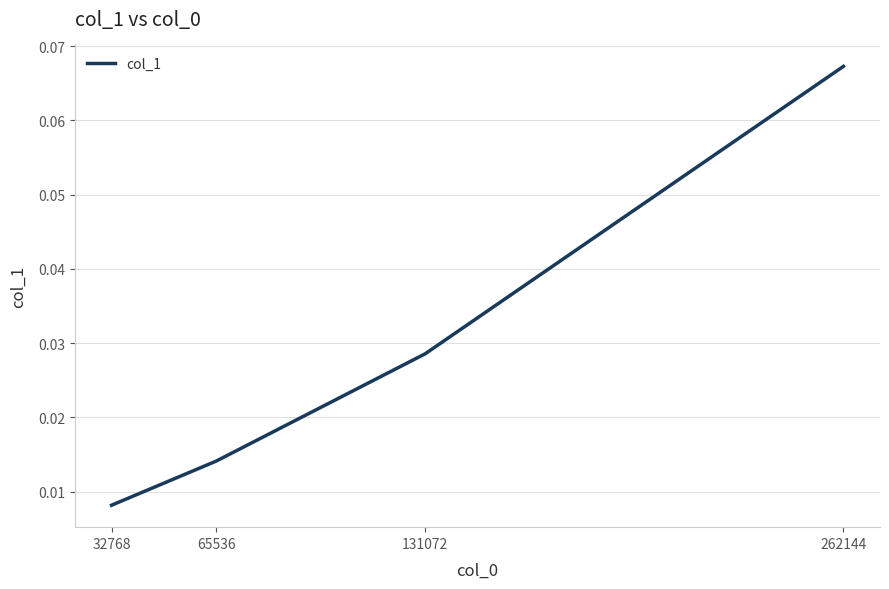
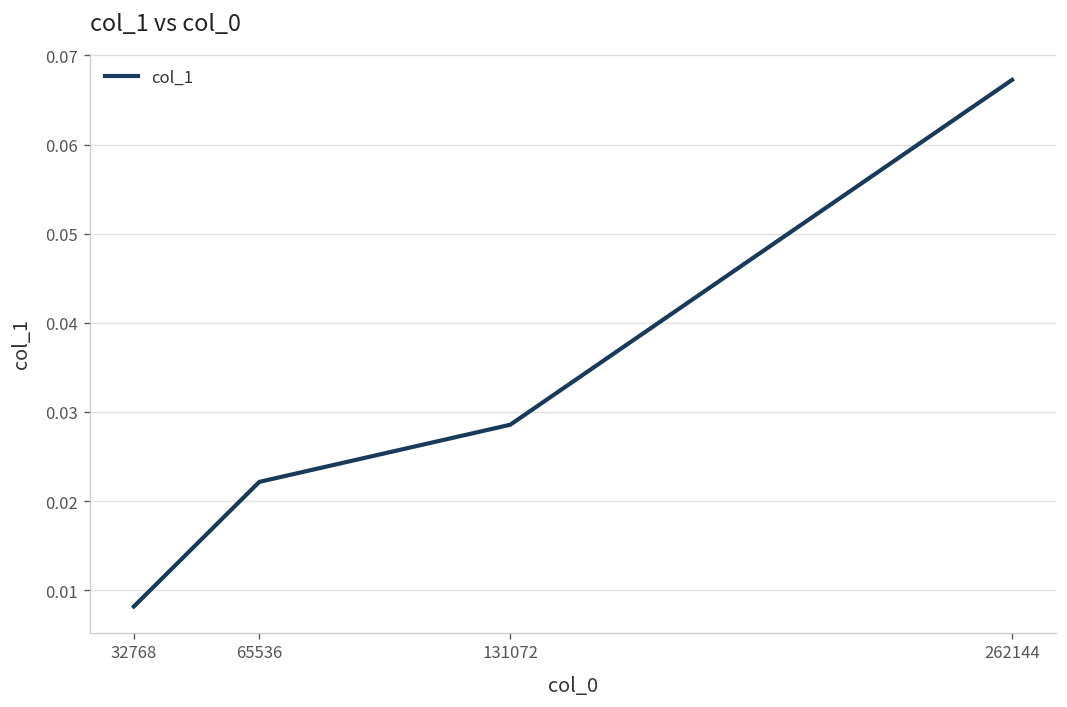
  {
    "32768": 0.008,
-   "65536": 0.014,
+   "65536": 0.022,
    "131072": 0.029,
    "262144": 0.067
  }
